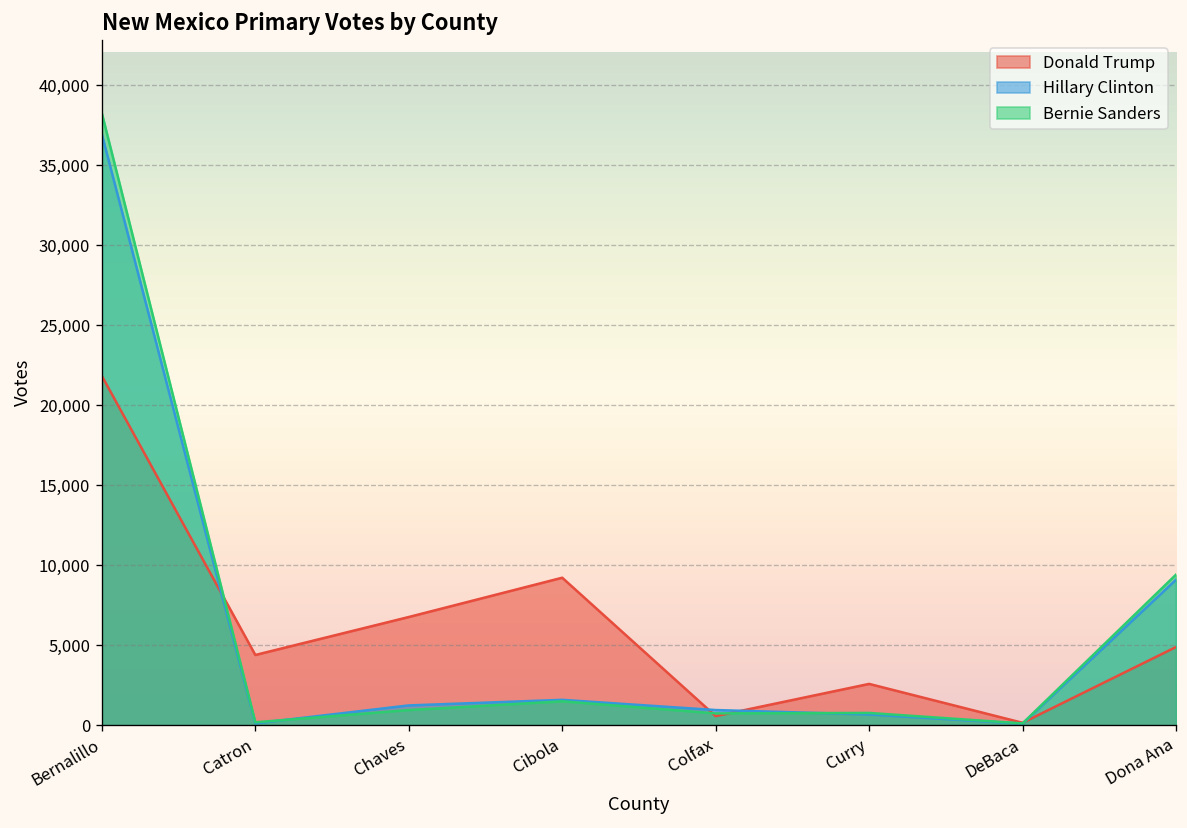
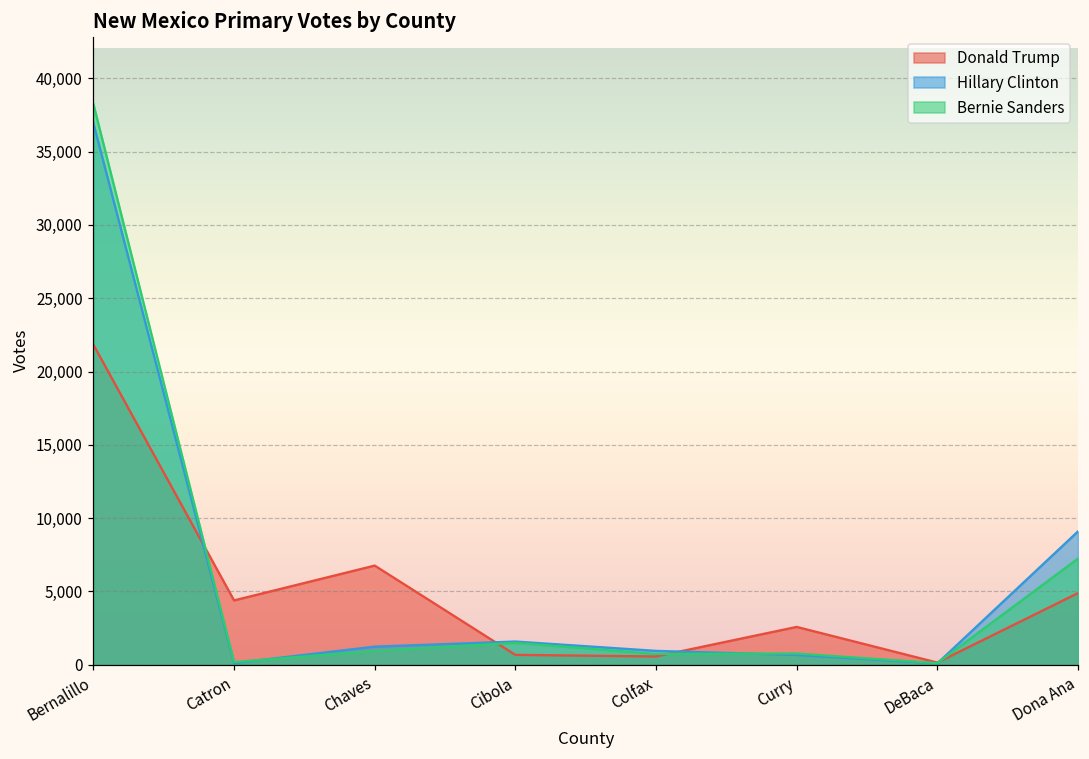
  {
    "Donald Trump": {
      "Bernalillo": "21,800",
      "Catron": "4,400",
      "Chaves": "6,800",
-     "Cibola": "9,200",
+     "Cibola": "700",
      "Curry": "2,600",
      "Dona Ana": "4,900"
    },
    "Hillary Clinton": {
      "Bernalillo": "36,900",
      "Chaves": "1,200",
      "Colfax": "900",
      "Dona Ana": "9,100"
    },
    "Bernie Sanders": {
      "Bernalillo": "38,200",
      "Chaves": "1,000",
-     "Dona Ana": "9,400"
+     "Dona Ana": "7,200"
    }
  }
